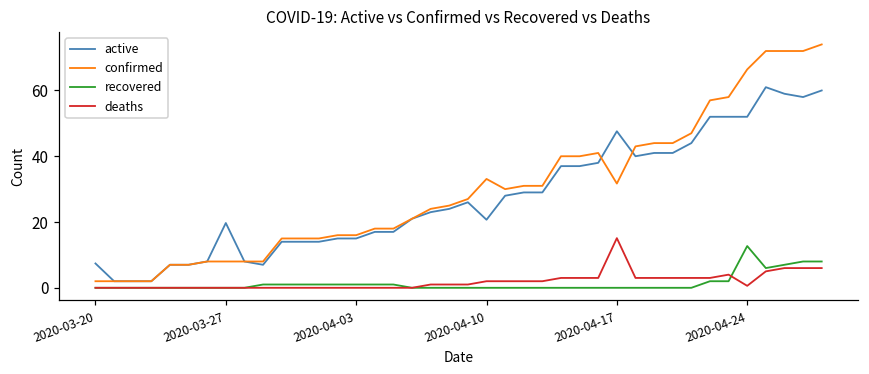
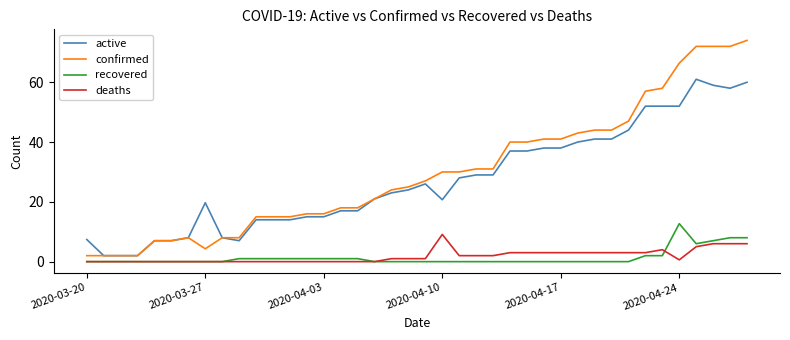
  {
    "active": {
      "2020-03-20": 7,
      "2020-03-27": 20,
      "2020-04-03": 15,
      "2020-04-10": 21,
-     "2020-04-17": 48,
+     "2020-04-17": 38,
      "2020-04-24": 52
    },
    "confirmed": {
      "2020-03-20": 2,
-     "2020-03-27": 8,
+     "2020-03-27": 4,
      "2020-04-03": 16,
-     "2020-04-10": 33,
-     "2020-04-17": 32,
+     "2020-04-10": 30,
+     "2020-04-17": 41,
      "2020-04-24": 66
    },
    "recovered": {
      "2020-04-03": 1,
      "2020-04-10": 0,
      "2020-04-17": 0,
      "2020-04-24": 13
    },
    "deaths": {
      "2020-04-03": 0,
-     "2020-04-10": 2,
-     "2020-04-17": 15,
+     "2020-04-10": 9,
+     "2020-04-17": 3,
      "2020-04-24": 1
    }
  }
